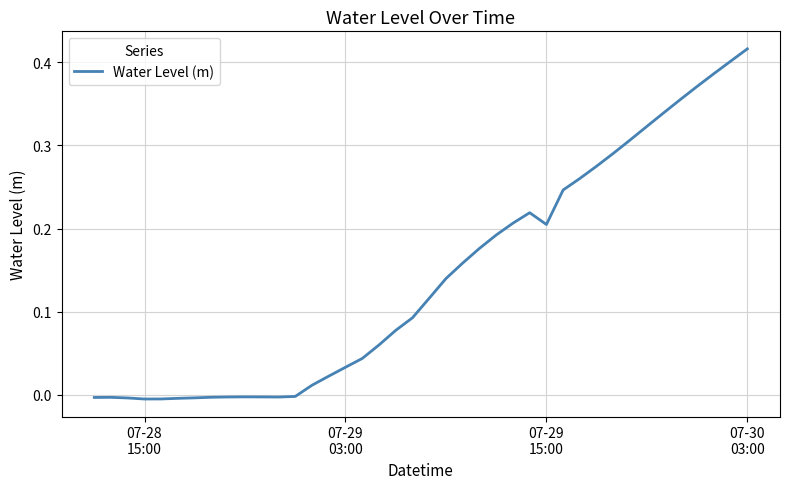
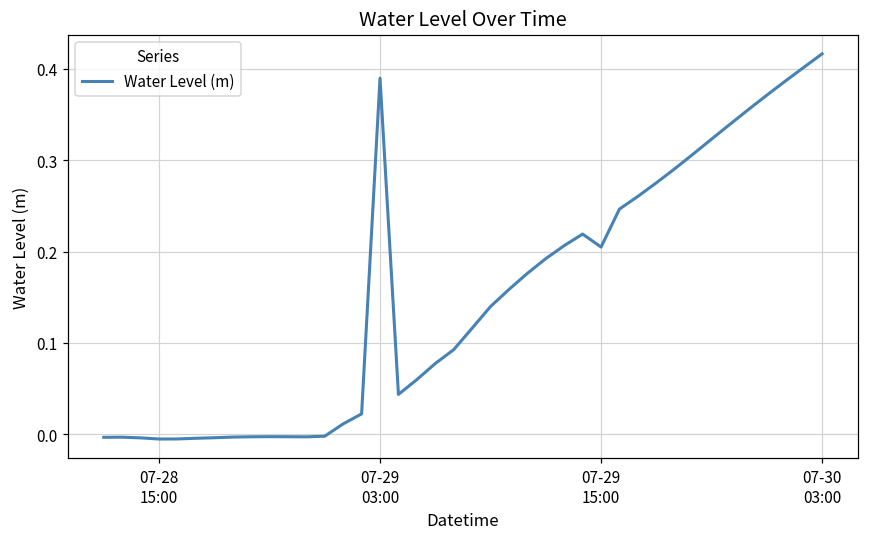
  {
    "07-28 15:00": -0.01,
-   "07-29 03:00": 0.03,
+   "07-29 03:00": 0.39,
    "07-29 15:00": 0.20,
    "07-30 03:00": 0.42
  }
